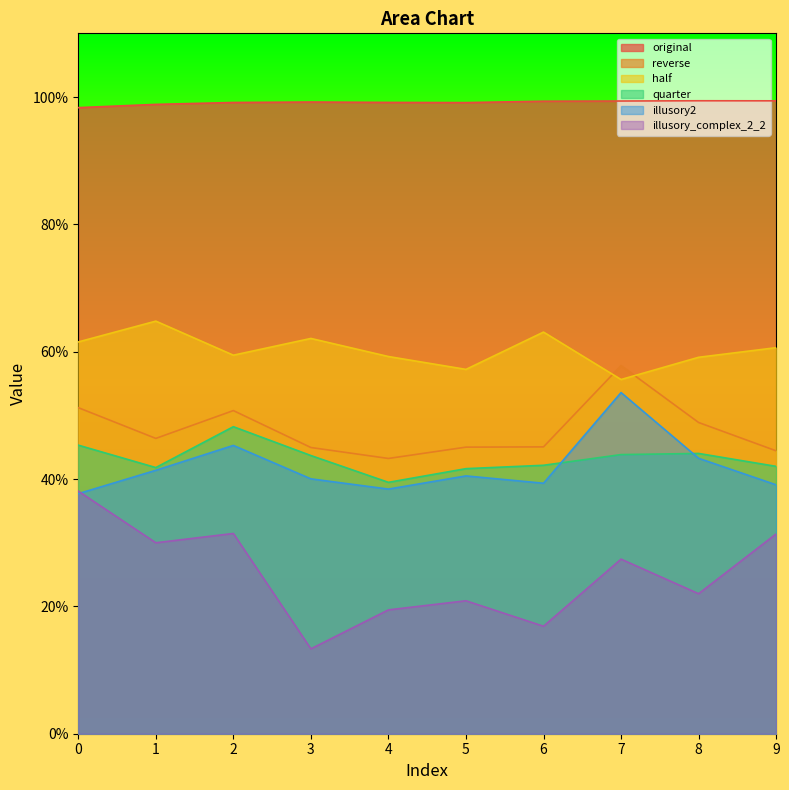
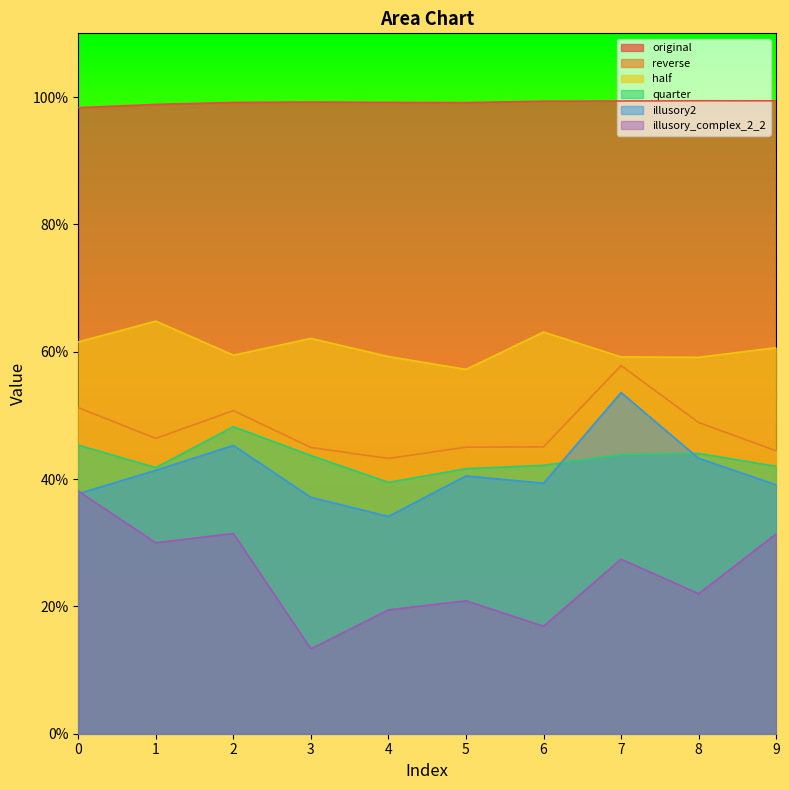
  {
    "half": {
      "0": "62%",
      "1": "65%",
      "2": "59%",
      "3": "62%",
      "4": "59%",
      "5": "57%",
      "6": "63%",
-     "7": "56%",
+     "7": "59%",
      "8": "59%",
      "9": "61%"
    },
    "illusory2": {
      "0": "38%",
      "1": "41%",
      "2": "45%",
-     "3": "40%",
-     "4": "38%",
+     "3": "37%",
+     "4": "34%",
      "5": "40%",
      "6": "39%",
      "7": "54%",
      "8": "43%",
      "9": "39%"
    },
    "illusory_complex_2_2": {
      "0": "38%",
      "1": "30%",
      "2": "31%",
      "3": "13%",
      "4": "19%",
      "5": "21%",
      "6": "17%",
      "7": "27%",
      "8": "22%",
      "9": "31%"
    }
  }
